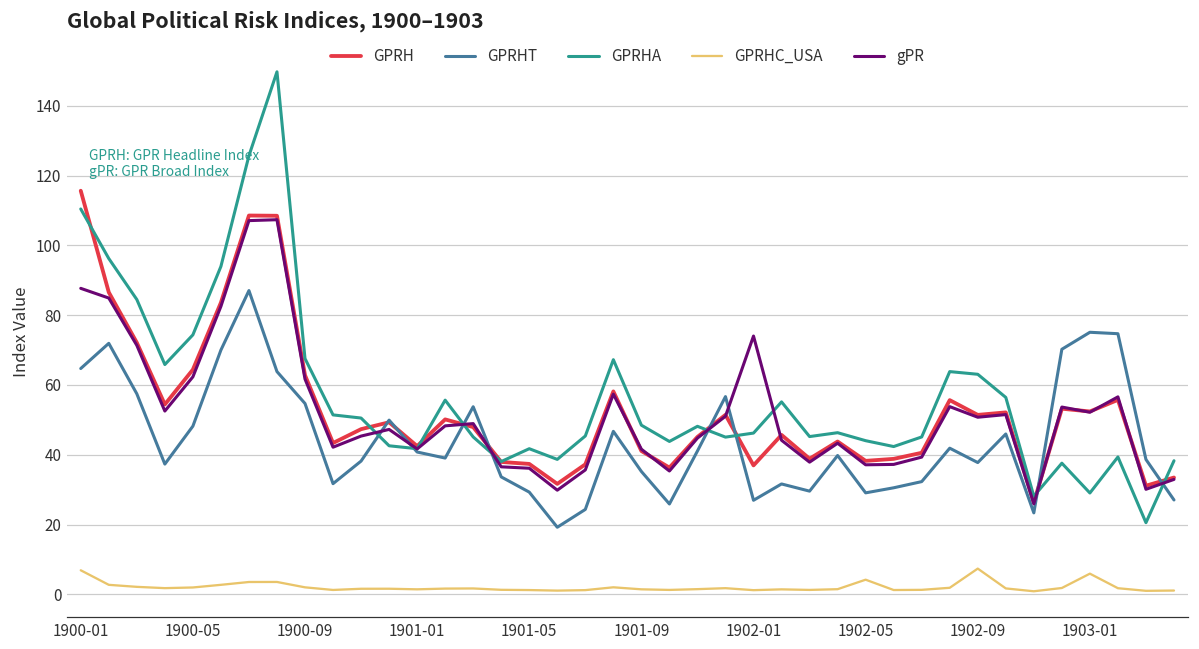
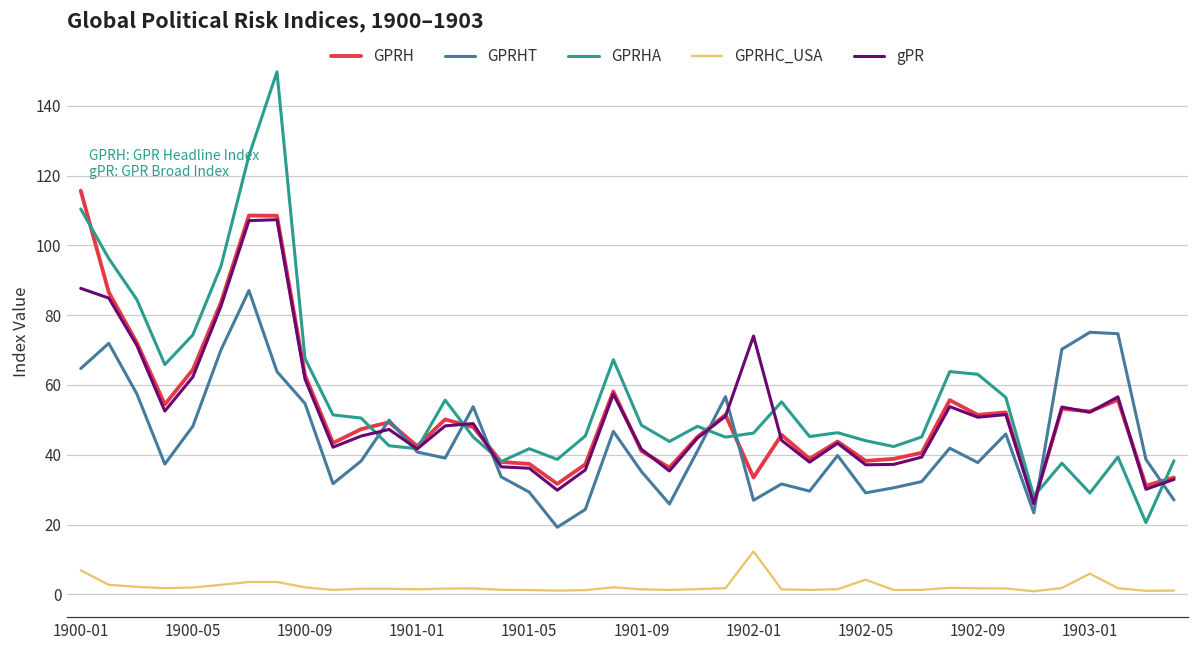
  {
    "GPRH": {
      "1900-01": 116,
      "1900-05": 64,
      "1900-09": 63,
      "1901-05": 37,
-     "1902-01": 37,
+     "1902-01": 34,
      "1902-05": 38
    },
    "GPRHC_USA": {
      "1900-01": 7,
      "1900-05": 2,
      "1900-09": 2,
      "1901-01": 1,
      "1901-05": 1,
      "1901-09": 1,
-     "1902-01": 1,
+     "1902-01": 12,
      "1902-05": 4,
-     "1902-09": 7,
+     "1902-09": 2,
      "1903-01": 6
    },
    "gPR": {
      "1900-01": 88,
      "1900-05": 62,
      "1900-09": 62,
      "1901-05": 36,
      "1902-01": 74,
      "1902-05": 37
    }
  }
